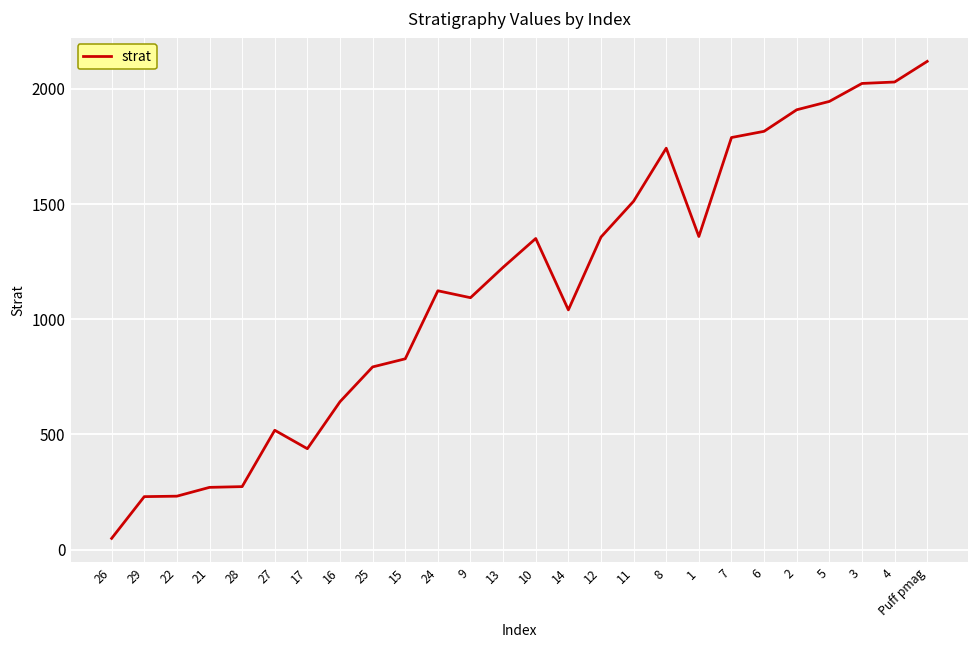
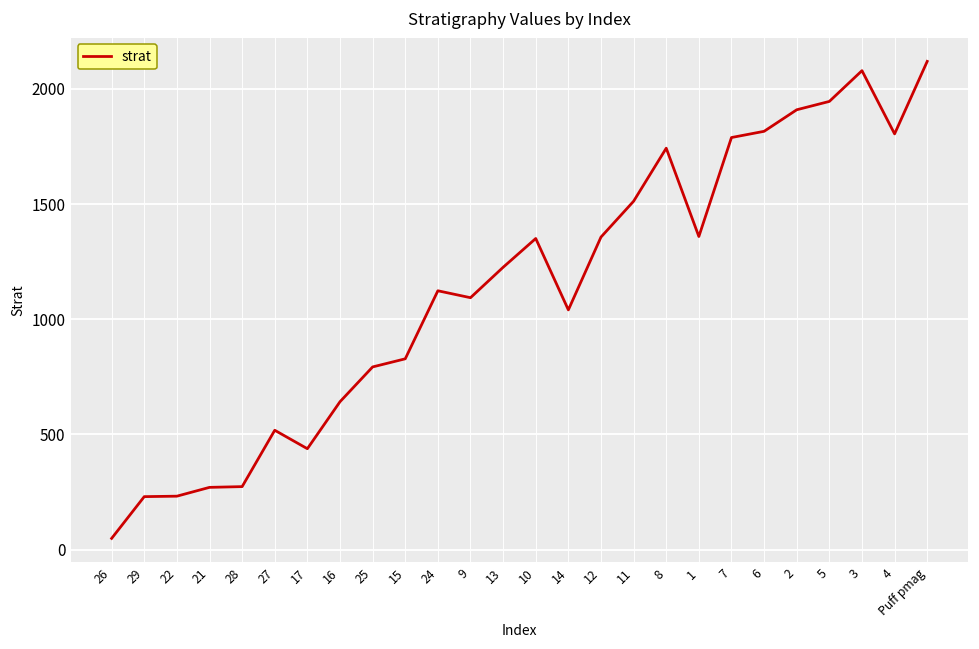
  {
    "26": 50,
    "29": 230,
    "22": 230,
    "21": 270,
    "28": 270,
    "27": 520,
    "17": 440,
    "16": 640,
    "25": 790,
    "15": 830,
    "24": 1120,
    "9": 1090,
    "13": 1230,
    "10": 1350,
    "14": 1040,
    "12": 1360,
    "11": 1510,
    "8": 1740,
    "1": 1360,
    "7": 1790,
    "6": 1820,
    "2": 1910,
    "5": 1950,
-   "3": 2020,
-   "4": 2030,
+   "3": 2080,
+   "4": 1800,
    "Puff pmag": 2120
  }
